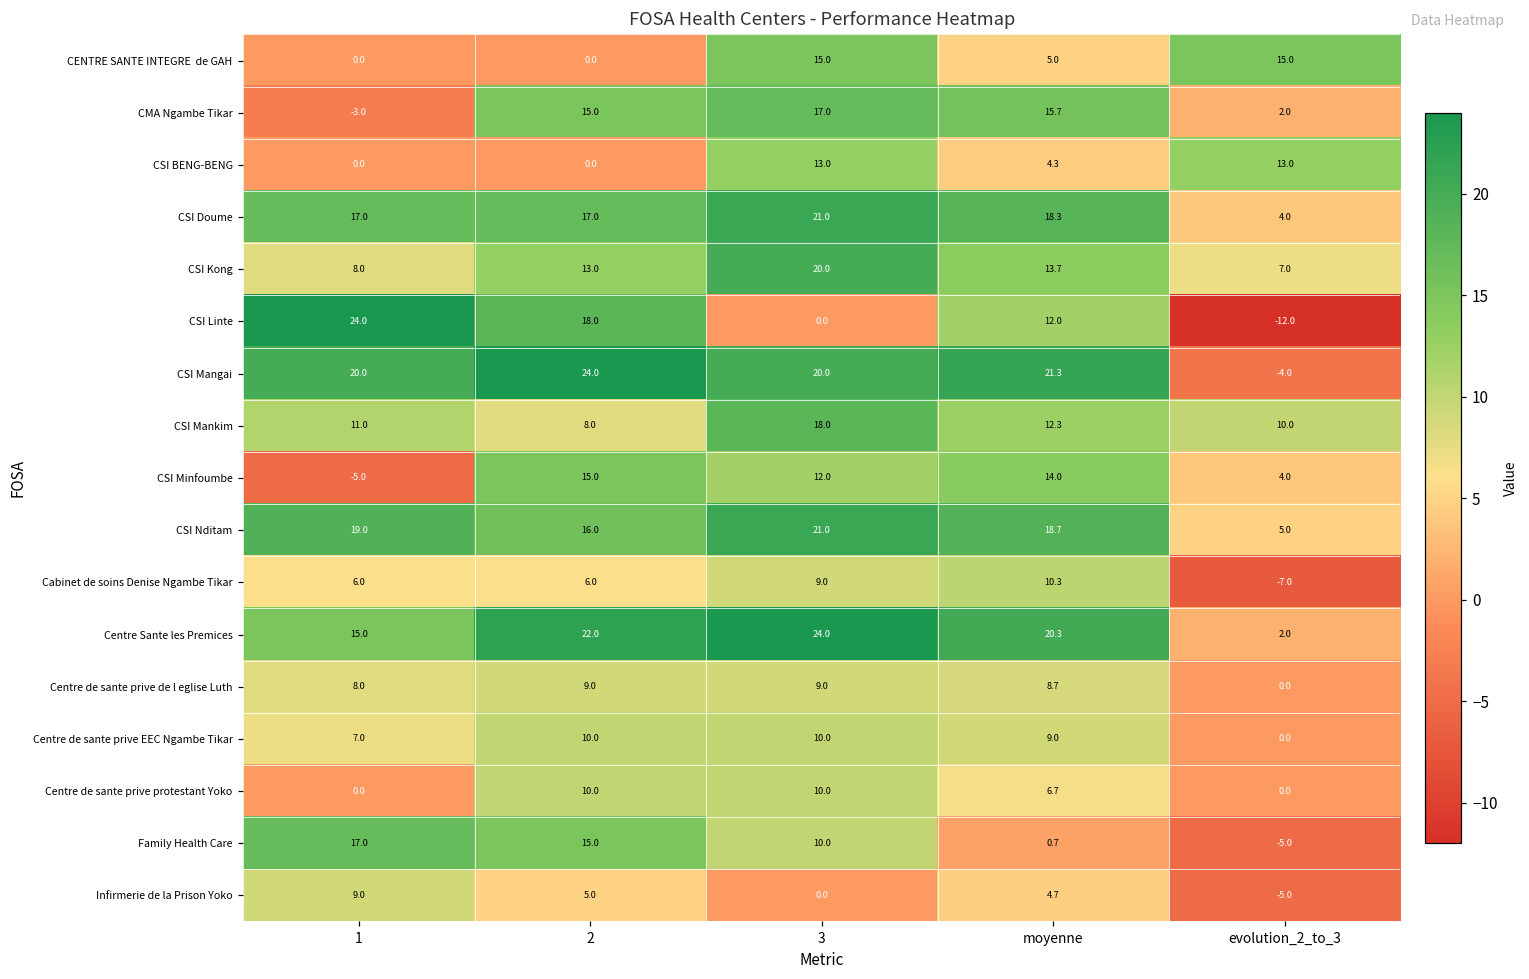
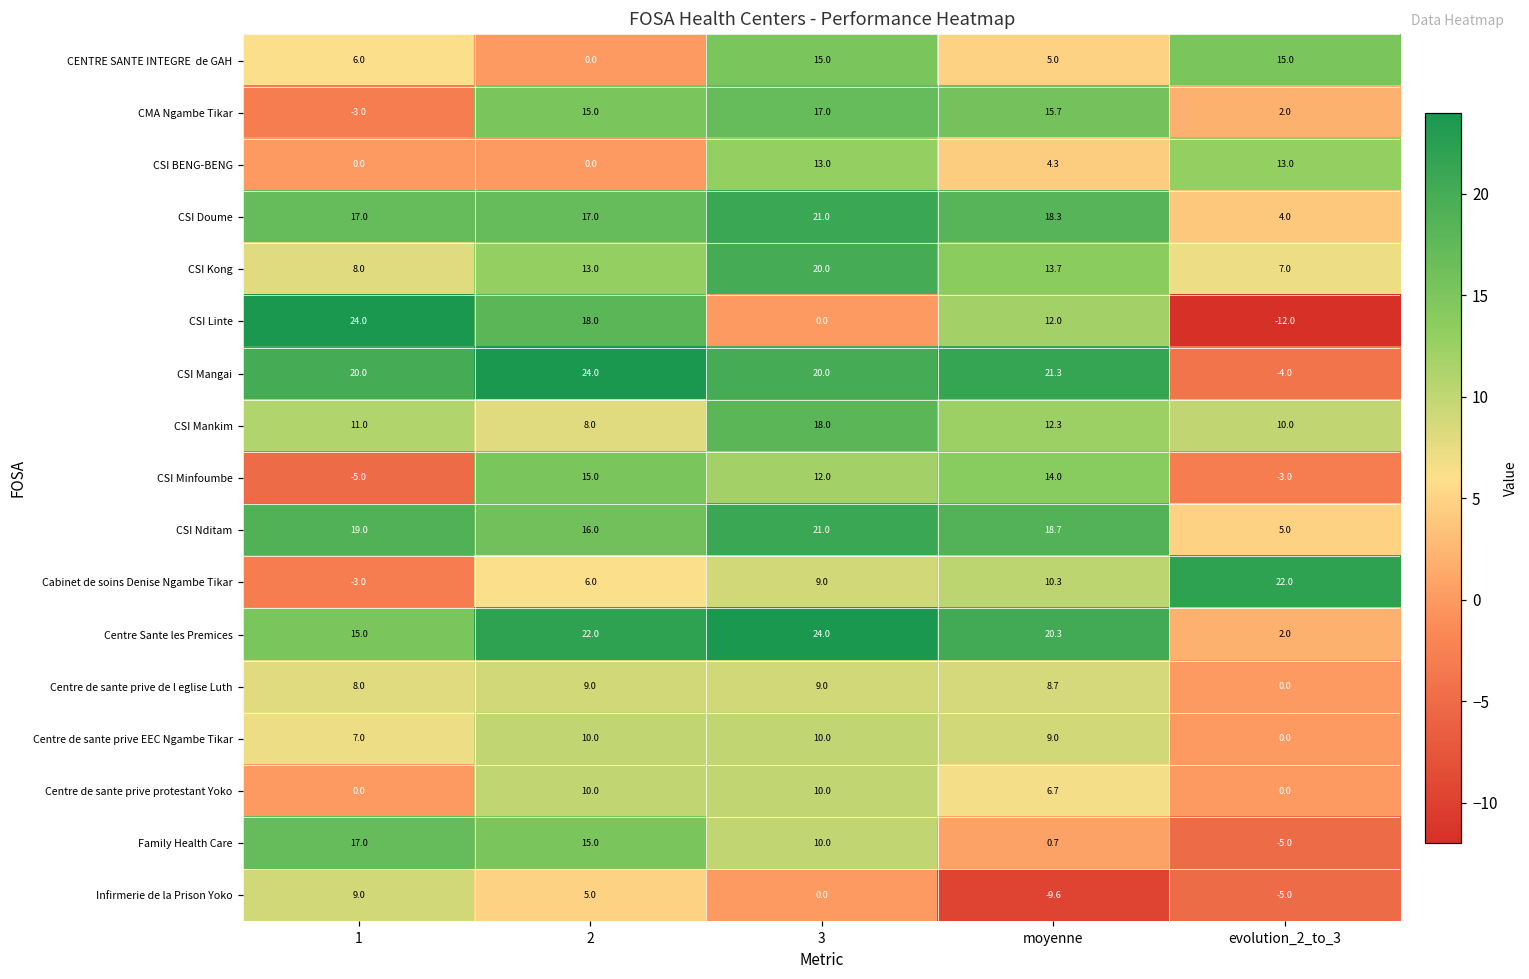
  {
    "CENTRE SANTE INTEGRE de GAH": {
-     "1": 0.0,
+     "1": 6.0,
      "2": 0.0,
      "3": 15.0,
      "moyenne": 5.0,
      "evolution_2_to_3": 15.0
    },
    "CMA Ngambe Tikar": {
      "1": -3.0,
      "2": 15.0,
      "3": 17.0,
      "moyenne": 15.7,
      "evolution_2_to_3": 2.0
    },
    "CSI BENG-BENG": {
      "1": 0.0,
      "2": 0.0,
      "3": 13.0,
      "moyenne": 4.3,
      "evolution_2_to_3": 13.0
    },
    "CSI Doume": {
      "1": 17.0,
      "2": 17.0,
      "3": 21.0,
      "moyenne": 18.3,
      "evolution_2_to_3": 4.0
    },
    "CSI Kong": {
      "1": 8.0,
      "2": 13.0,
      "3": 20.0,
      "moyenne": 13.7,
      "evolution_2_to_3": 7.0
    },
    "CSI Linte": {
      "1": 24.0,
      "2": 18.0,
      "3": 0.0,
      "moyenne": 12.0,
      "evolution_2_to_3": -12.0
    },
    "CSI Mangai": {
      "1": 20.0,
      "2": 24.0,
      "3": 20.0,
      "moyenne": 21.3,
      "evolution_2_to_3": -4.0
    },
    "CSI Mankim": {
      "1": 11.0,
      "2": 8.0,
      "3": 18.0,
      "moyenne": 12.3,
      "evolution_2_to_3": 10.0
    },
    "CSI Minfoumbe": {
      "1": -5.0,
      "2": 15.0,
      "3": 12.0,
      "moyenne": 14.0,
-     "evolution_2_to_3": 4.0
+     "evolution_2_to_3": -3.0
    },
    "CSI Nditam": {
      "1": 19.0,
      "2": 16.0,
      "3": 21.0,
      "moyenne": 18.7,
      "evolution_2_to_3": 5.0
    },
    "Cabinet de soins Denise Ngambe Tikar": {
-     "1": 6.0,
+     "1": -3.0,
      "2": 6.0,
      "3": 9.0,
      "moyenne": 10.3,
-     "evolution_2_to_3": -7.0
+     "evolution_2_to_3": 22.0
    },
    "Centre Sante les Premices": {
      "1": 15.0,
      "2": 22.0,
      "3": 24.0,
      "moyenne": 20.3,
      "evolution_2_to_3": 2.0
    },
    "Centre de sante prive de l eglise Luth": {
      "1": 8.0,
      "2": 9.0,
      "3": 9.0,
      "moyenne": 8.7,
      "evolution_2_to_3": 0.0
    },
    "Centre de sante prive EEC Ngambe Tikar": {
      "1": 7.0,
      "2": 10.0,
      "3": 10.0,
      "moyenne": 9.0,
      "evolution_2_to_3": 0.0
    },
    "Centre de sante prive protestant Yoko": {
      "1": 0.0,
      "2": 10.0,
      "3": 10.0,
      "moyenne": 6.7,
      "evolution_2_to_3": 0.0
    },
    "Family Health Care": {
      "1": 17.0,
      "2": 15.0,
      "3": 10.0,
      "moyenne": 0.7,
      "evolution_2_to_3": -5.0
    },
    "Infirmerie de la Prison Yoko": {
      "1": 9.0,
      "2": 5.0,
      "3": 0.0,
-     "moyenne": 4.7,
+     "moyenne": -9.6,
      "evolution_2_to_3": -5.0
    }
  }
